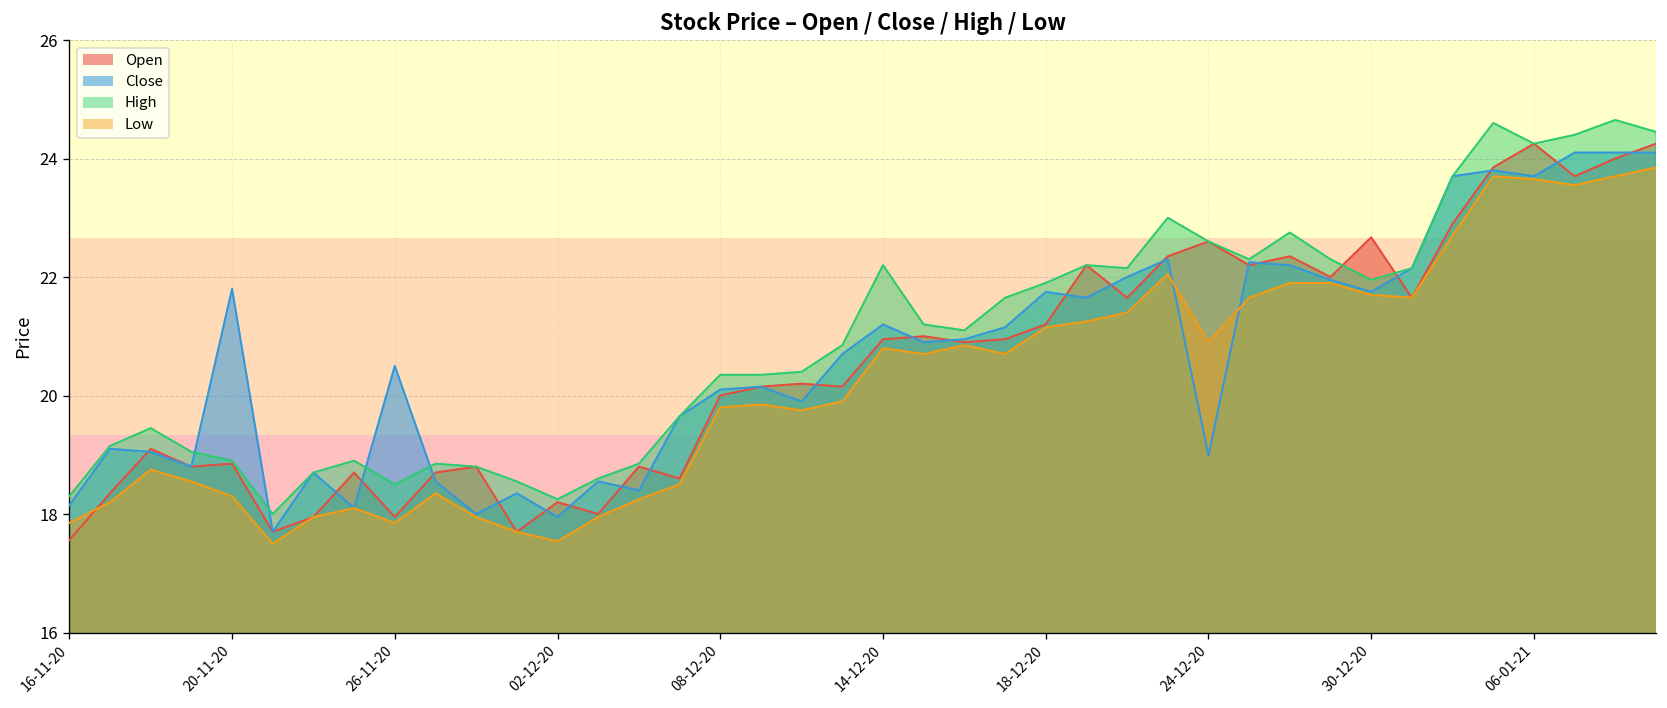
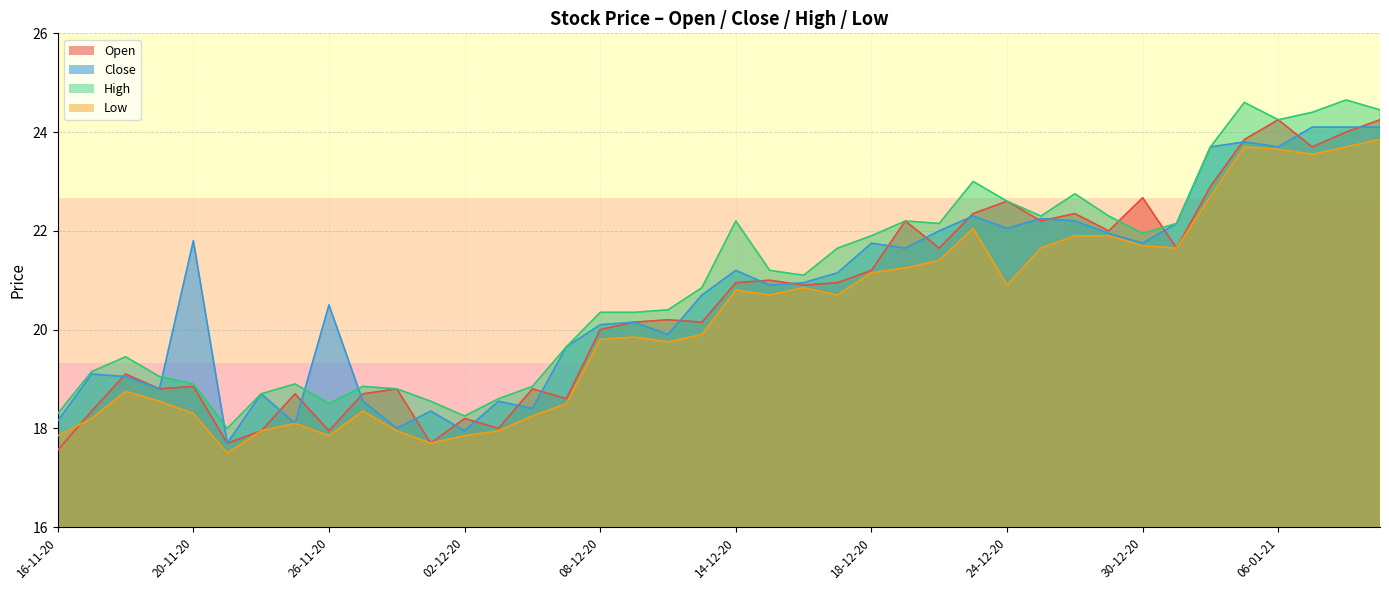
  {
    "Open": {
      "16-11-20": 17.6,
      "26-11-20": 18.0,
      "08-12-20": 20.0,
      "14-12-20": 21.0,
      "30-12-20": 22.7
    },
    "Close": {
      "16-11-20": 18.2,
      "20-11-20": 21.8,
      "26-11-20": 20.5,
      "02-12-20": 18.0,
      "08-12-20": 20.1,
      "14-12-20": 21.2,
      "18-12-20": 21.8,
-     "24-12-20": 19.0
+     "24-12-20": 22.1
    },
    "High": {
      "16-11-20": 18.3,
      "26-11-20": 18.5,
      "08-12-20": 20.4,
      "14-12-20": 22.2,
      "18-12-20": 21.9,
      "30-12-20": 22.0
    },
    "Low": {
      "16-11-20": 17.9,
      "20-11-20": 18.3,
      "26-11-20": 17.9,
-     "02-12-20": 17.5,
+     "02-12-20": 17.9,
      "08-12-20": 19.8,
      "14-12-20": 20.8,
      "24-12-20": 20.9
    }
  }
